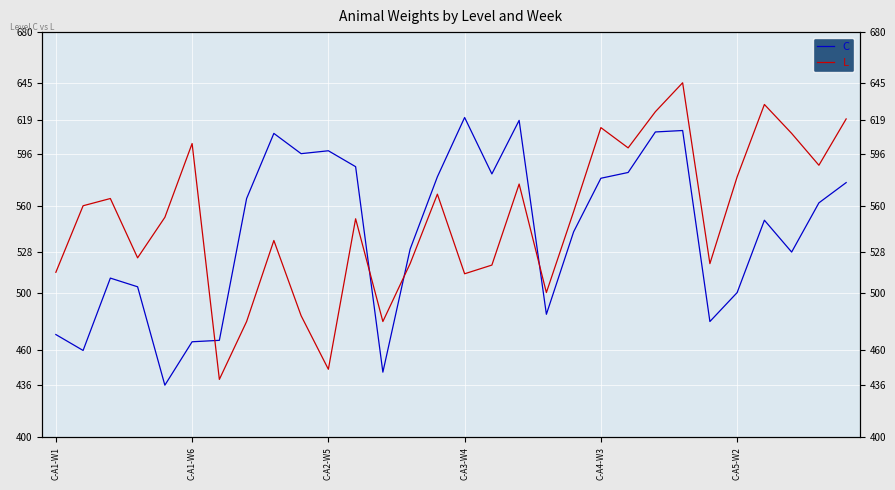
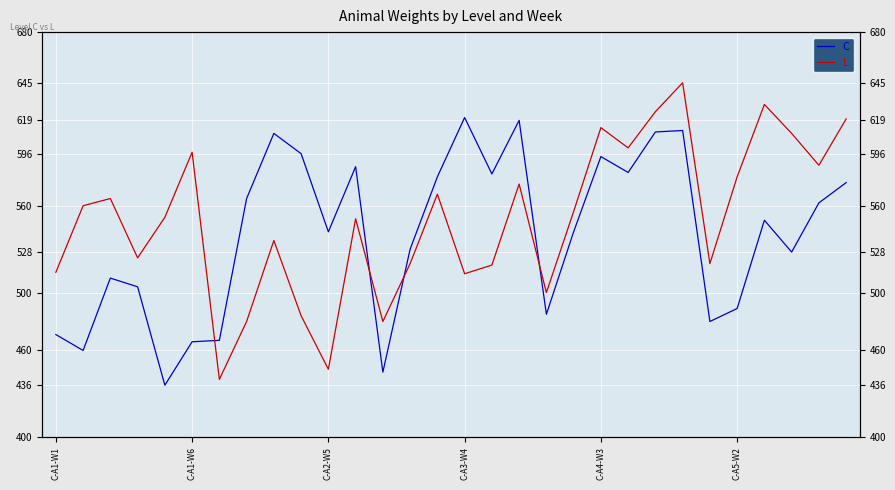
  {
    "C": {
      "C-A1-W1": 471,
      "C-A1-W6": 466,
-     "C-A2-W5": 598,
+     "C-A2-W5": 542,
      "C-A3-W4": 621,
-     "C-A4-W3": 579,
-     "C-A5-W2": 500
+     "C-A4-W3": 594,
+     "C-A5-W2": 489
    },
    "L": {
      "C-A1-W1": 514,
-     "C-A1-W6": 603,
+     "C-A1-W6": 597,
      "C-A2-W5": 447,
      "C-A3-W4": 513,
      "C-A4-W3": 614,
      "C-A5-W2": 580
    }
  }
